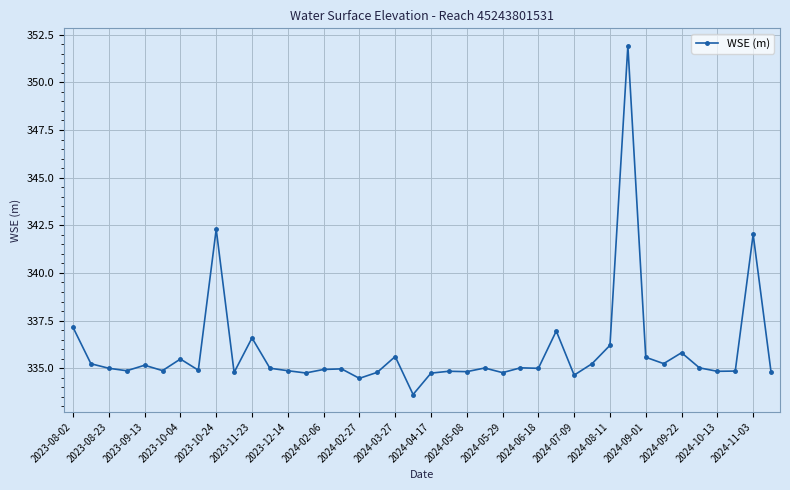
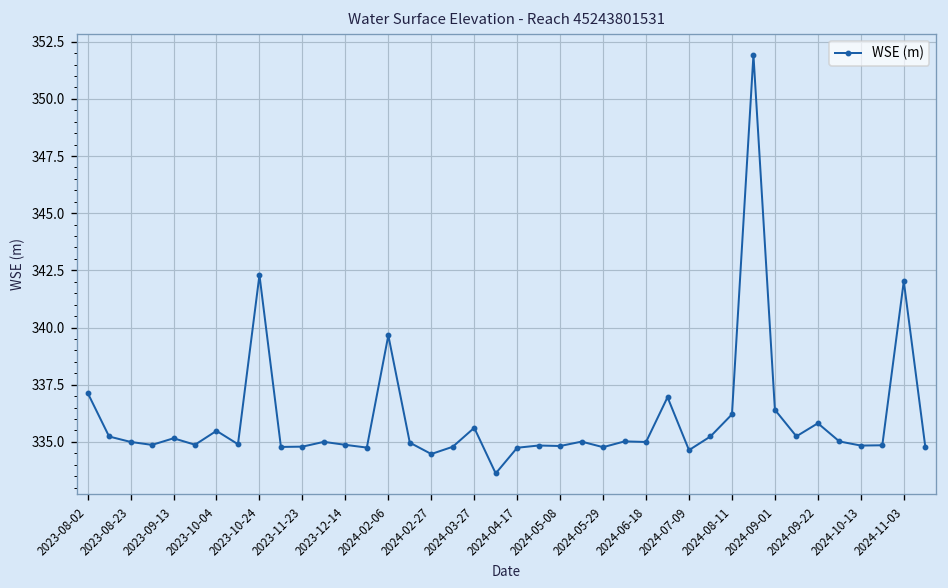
  {
    "2023-08-02": 337.1,
    "2023-08-23": 335.0,
    "2023-09-13": 335.2,
    "2023-10-04": 335.5,
    "2023-10-24": 342.3,
-   "2023-11-23": 336.6,
+   "2023-11-23": 334.8,
    "2023-12-14": 334.9,
-   "2024-02-06": 334.9,
+   "2024-02-06": 339.7,
    "2024-02-27": 334.5,
    "2024-03-27": 335.6,
    "2024-04-17": 334.7,
    "2024-05-08": 334.8,
    "2024-05-29": 334.8,
    "2024-06-18": 335.0,
    "2024-07-09": 334.6,
    "2024-08-11": 336.2,
-   "2024-09-01": 335.6,
+   "2024-09-01": 336.4,
    "2024-09-22": 335.8,
    "2024-10-13": 334.8,
    "2024-11-03": 342.0
  }
